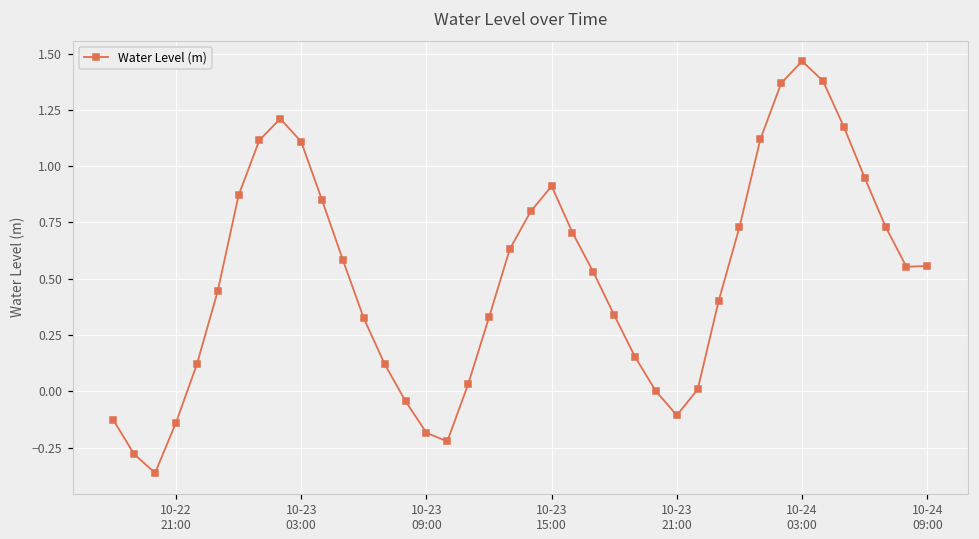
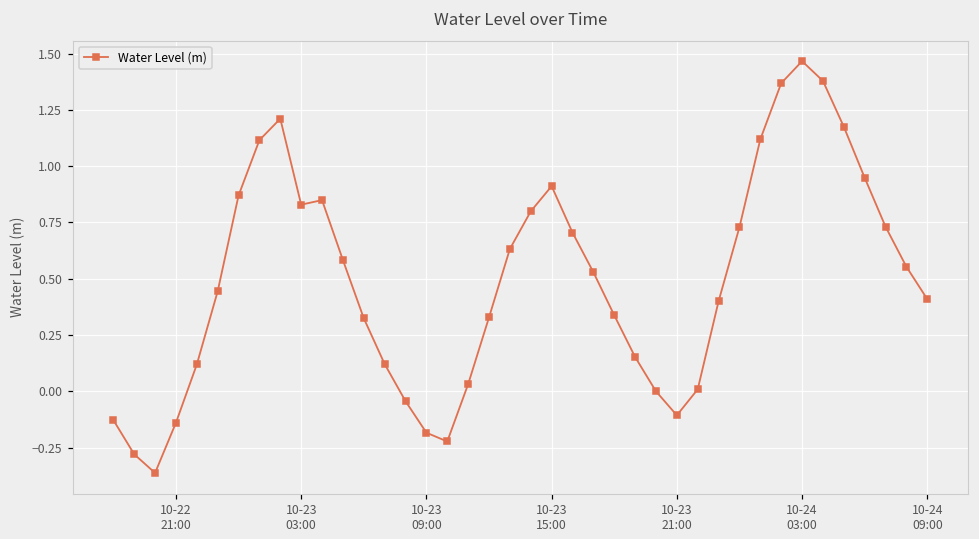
  {
    "10-22 21:00": -0.14,
-   "10-23 03:00": 1.11,
+   "10-23 03:00": 0.83,
    "10-23 09:00": -0.18,
    "10-23 15:00": 0.91,
    "10-23 21:00": -0.11,
    "10-24 03:00": 1.47,
-   "10-24 09:00": 0.56
+   "10-24 09:00": 0.41
  }
